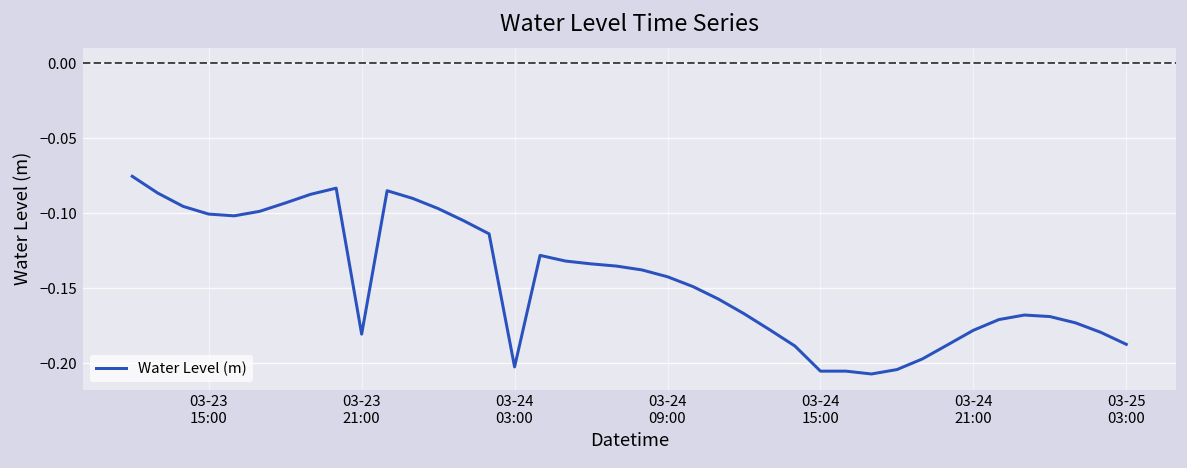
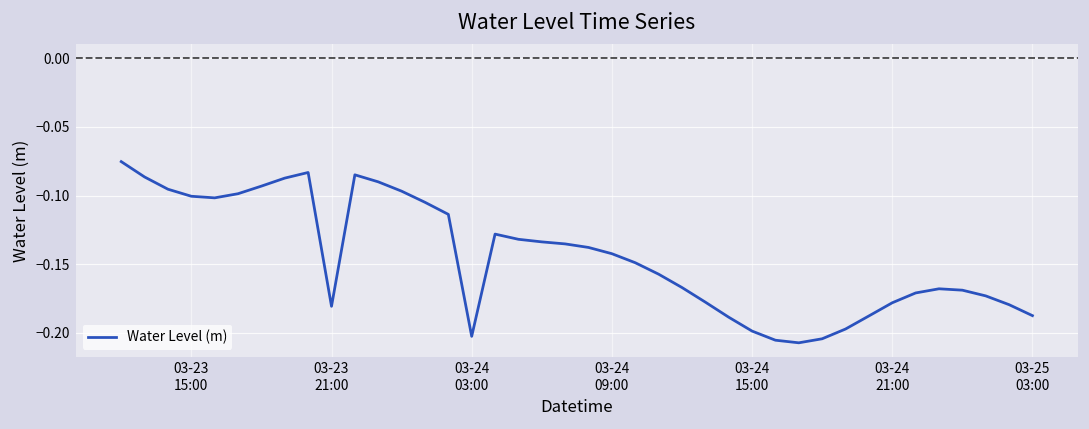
  {
    "03-23 15:00": -0.101,
    "03-23 21:00": -0.181,
    "03-24 03:00": -0.203,
    "03-24 09:00": -0.142,
-   "03-24 15:00": -0.205,
+   "03-24 15:00": -0.199,
    "03-24 21:00": -0.178,
    "03-25 03:00": -0.187
  }
